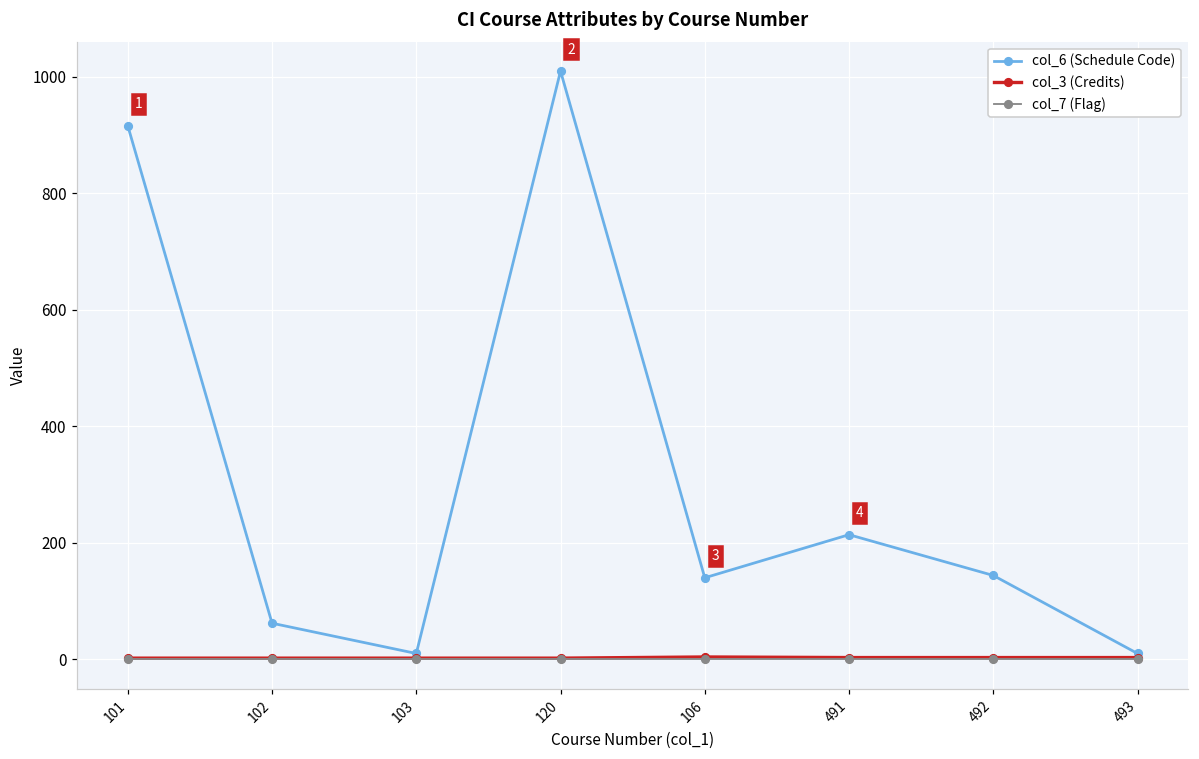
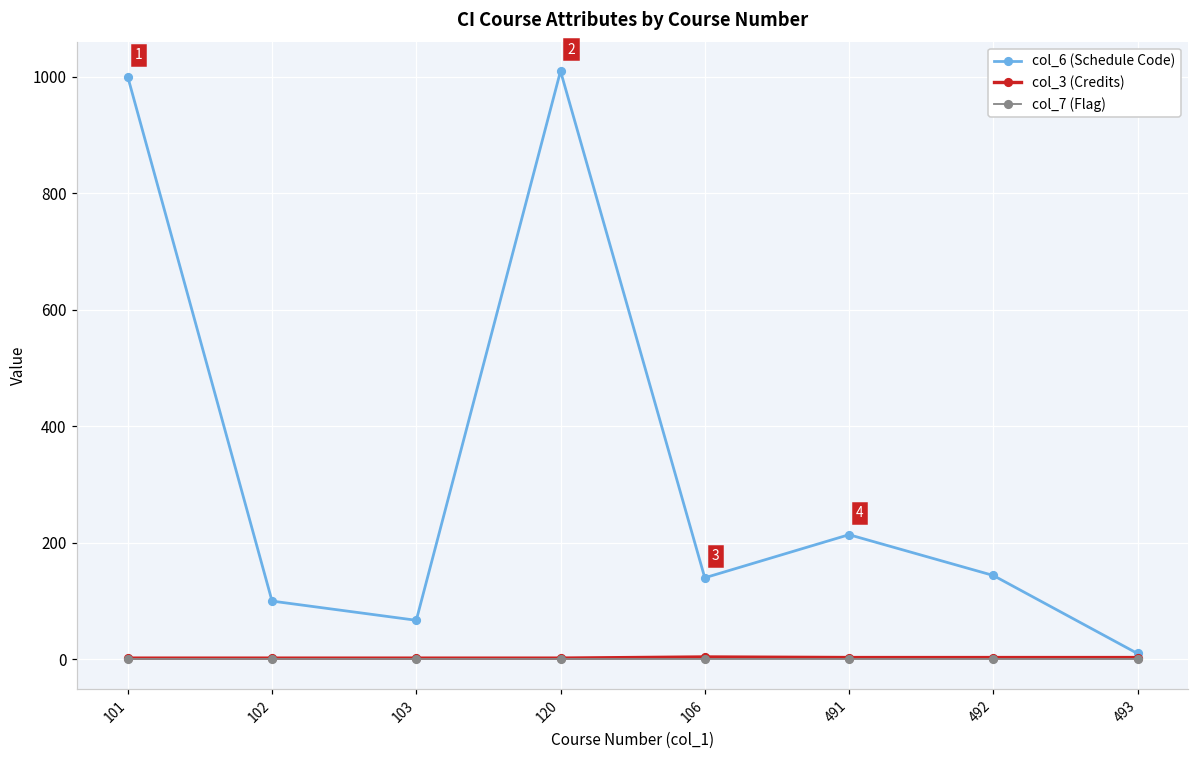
  {
    "col_6 (Schedule Code)": {
-     "101": 920,
-     "102": 60,
-     "103": 10,
+     "101": 1000,
+     "102": 100,
+     "103": 70,
      "492": 140,
      "493": 10
    }
  }
